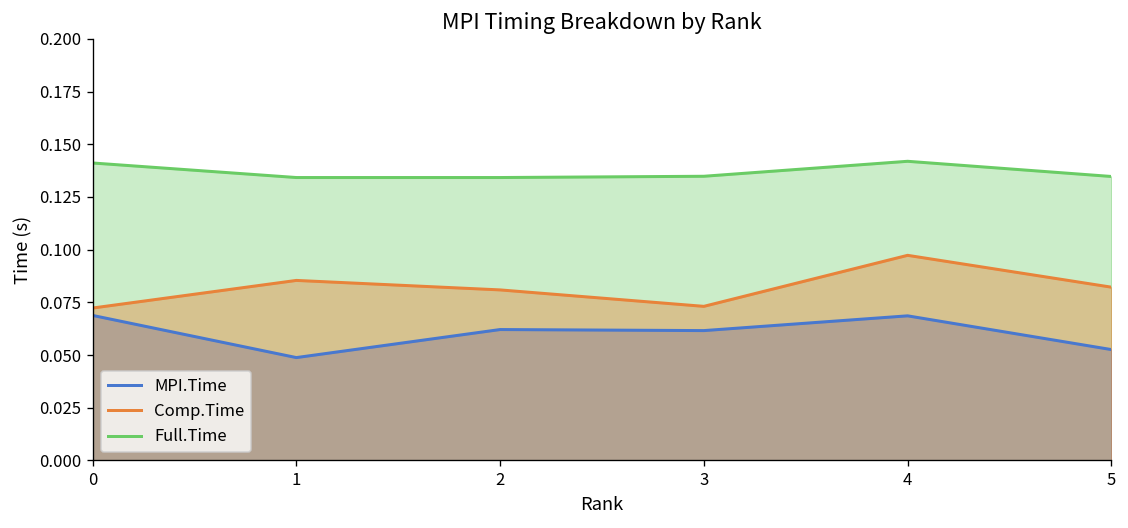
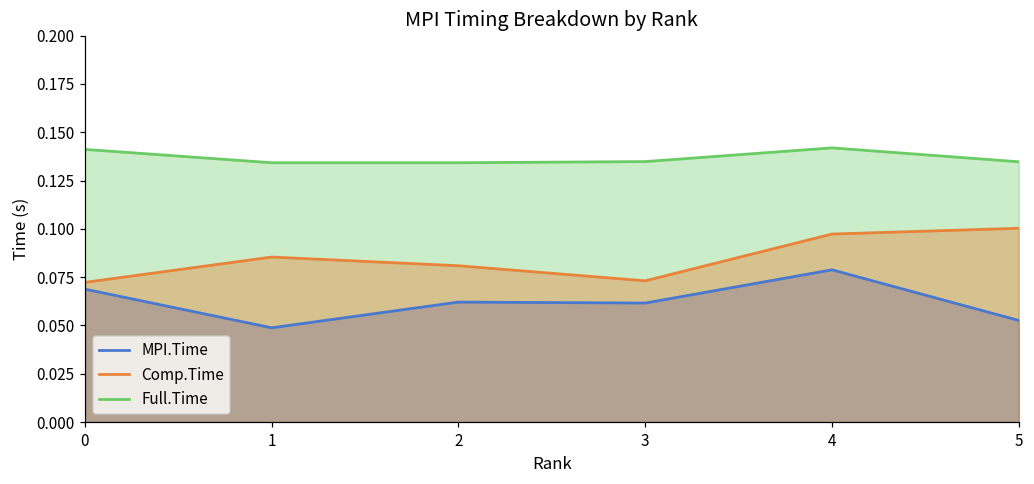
  {
    "MPI.Time": {
      "0": 0.069,
      "1": 0.049,
      "2": 0.062,
      "3": 0.062,
-     "4": 0.069,
+     "4": 0.079,
      "5": 0.053
    },
    "Comp.Time": {
      "0": 0.072,
      "1": 0.085,
      "2": 0.081,
      "3": 0.073,
      "4": 0.097,
-     "5": 0.082
+     "5": 0.100
    },
    "Full.Time": {
      "0": 0.141,
      "1": 0.134,
      "2": 0.134,
      "3": 0.135,
      "4": 0.142,
      "5": 0.135
    }
  }
